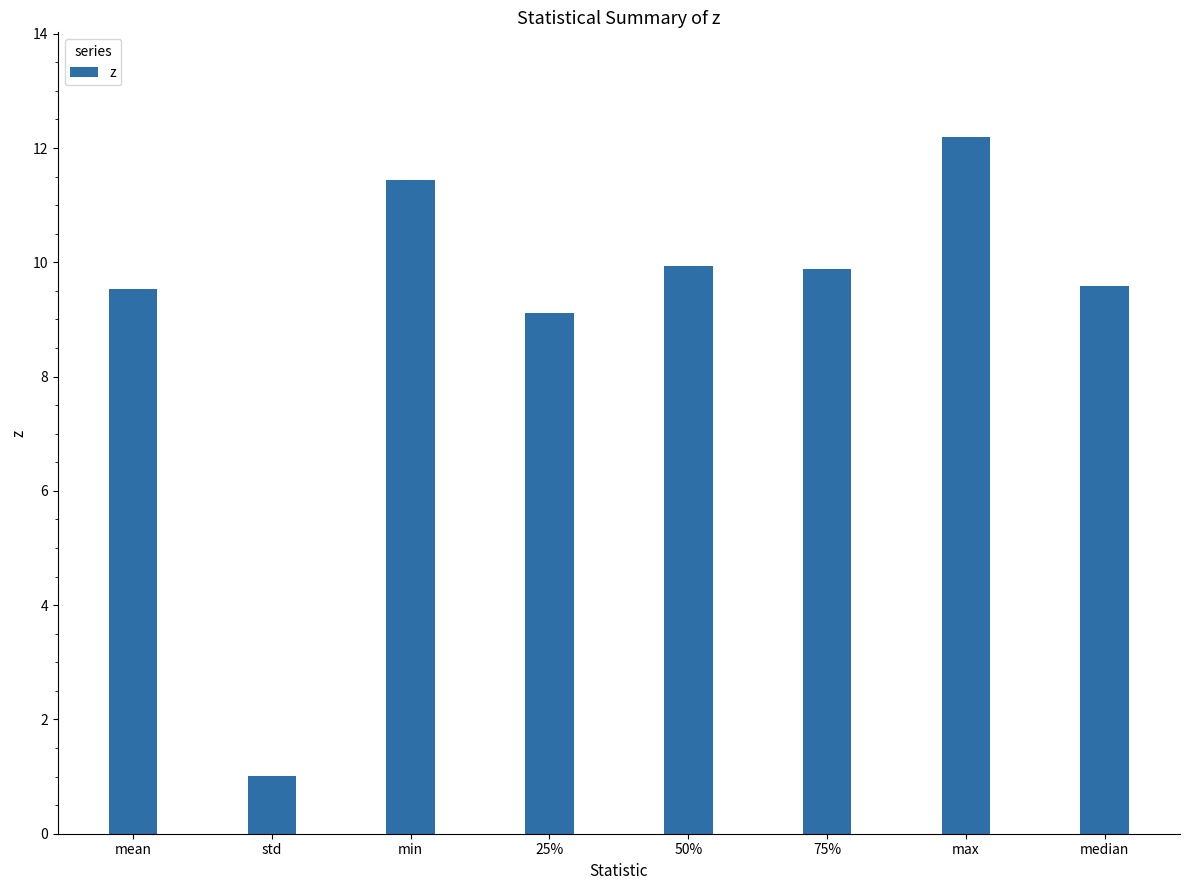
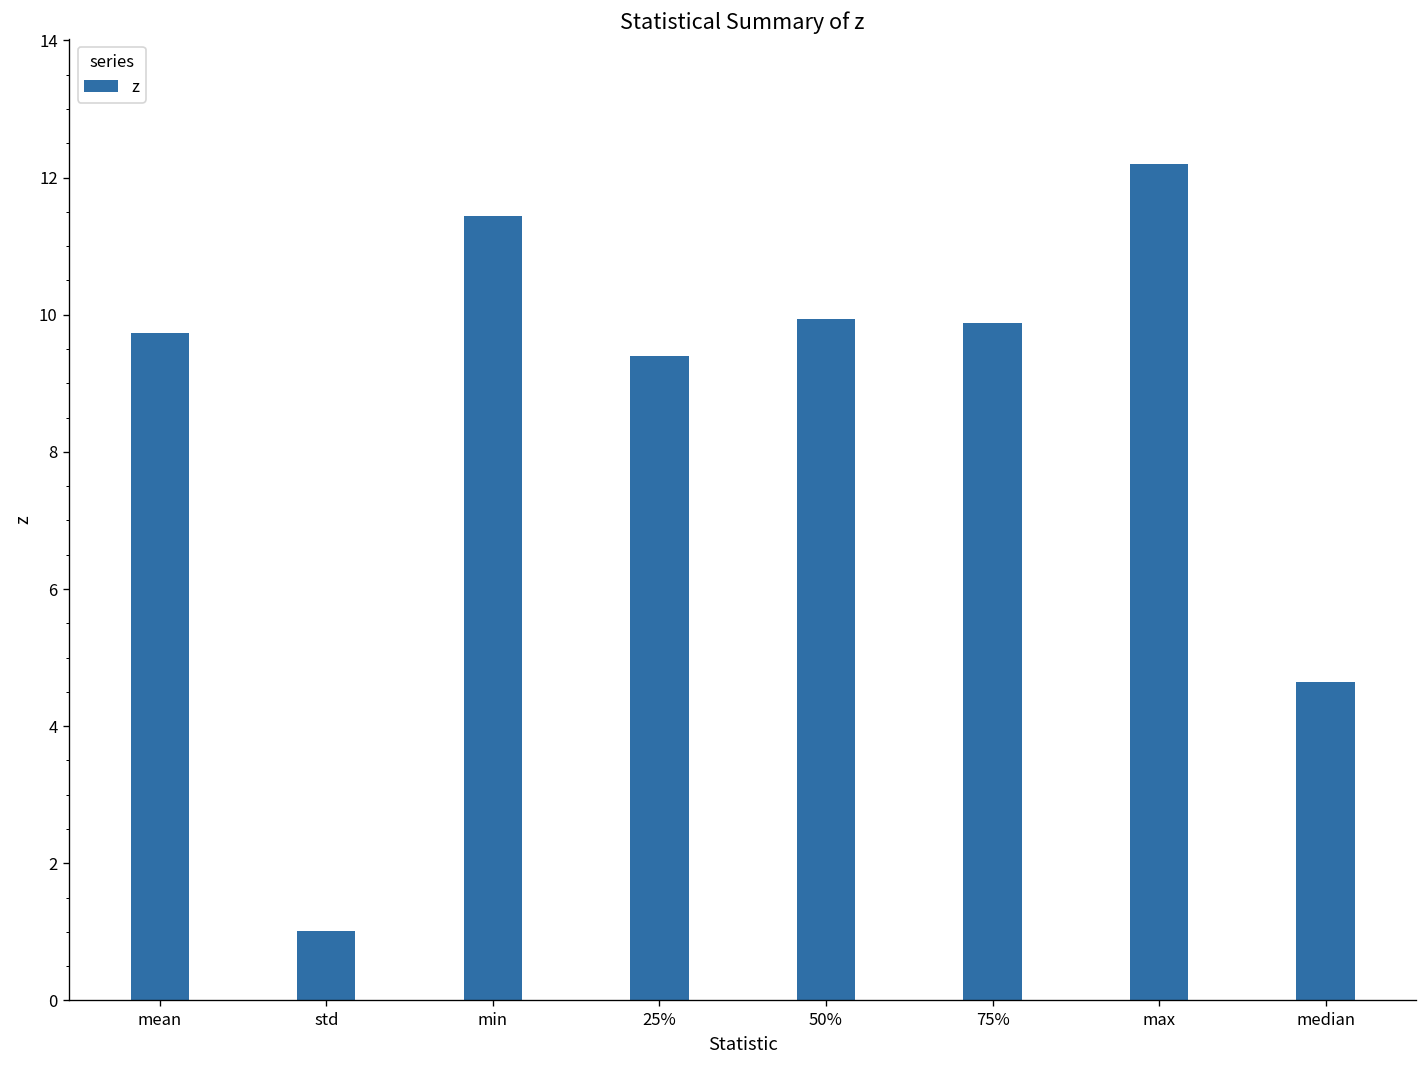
  {
-   "mean": 9.5,
+   "mean": 9.7,
    "std": 1.0,
    "min": 11.4,
-   "25%": 9.1,
+   "25%": 9.4,
    "50%": 9.9,
    "75%": 9.9,
    "max": 12.2,
-   "median": 9.6
+   "median": 4.6
  }
